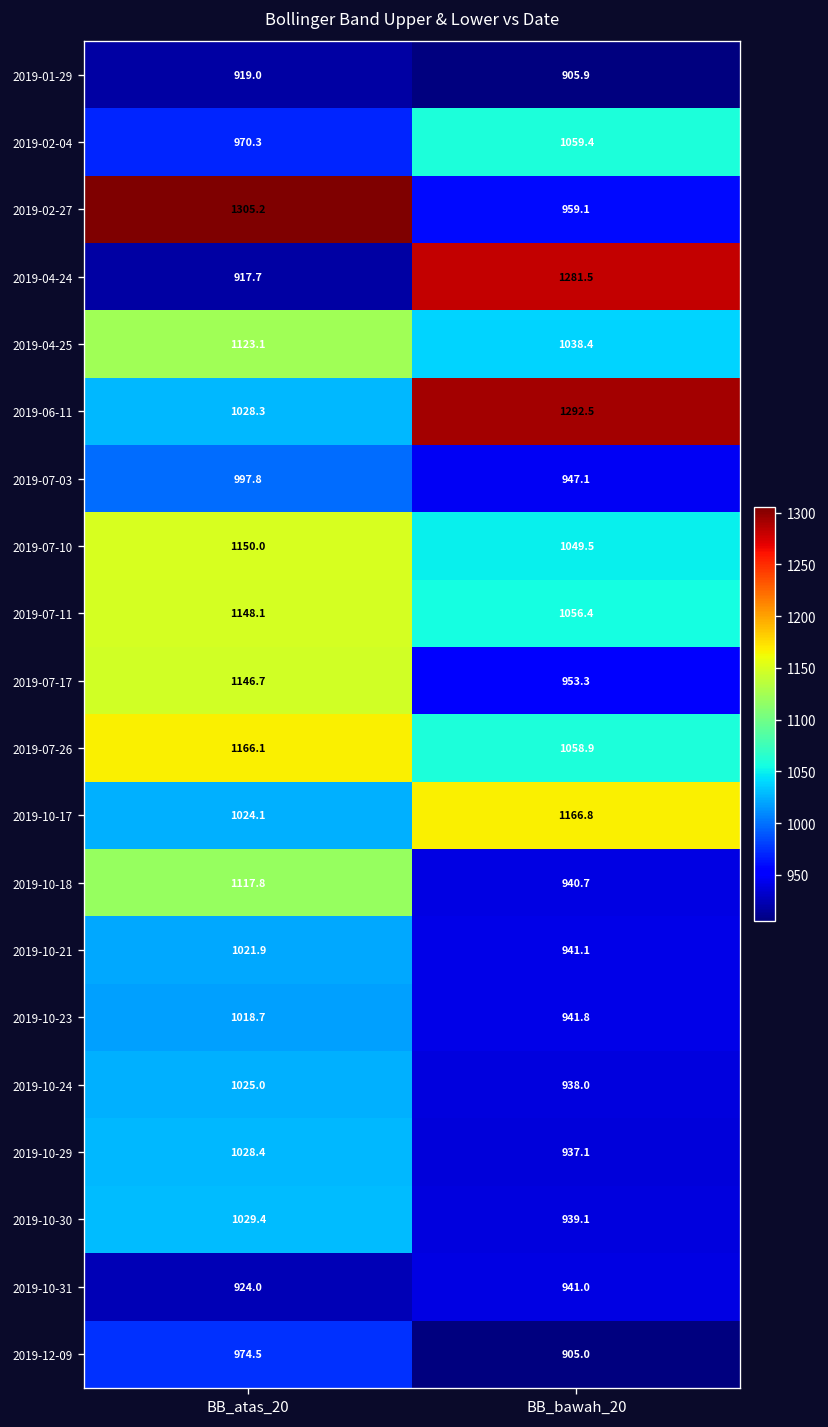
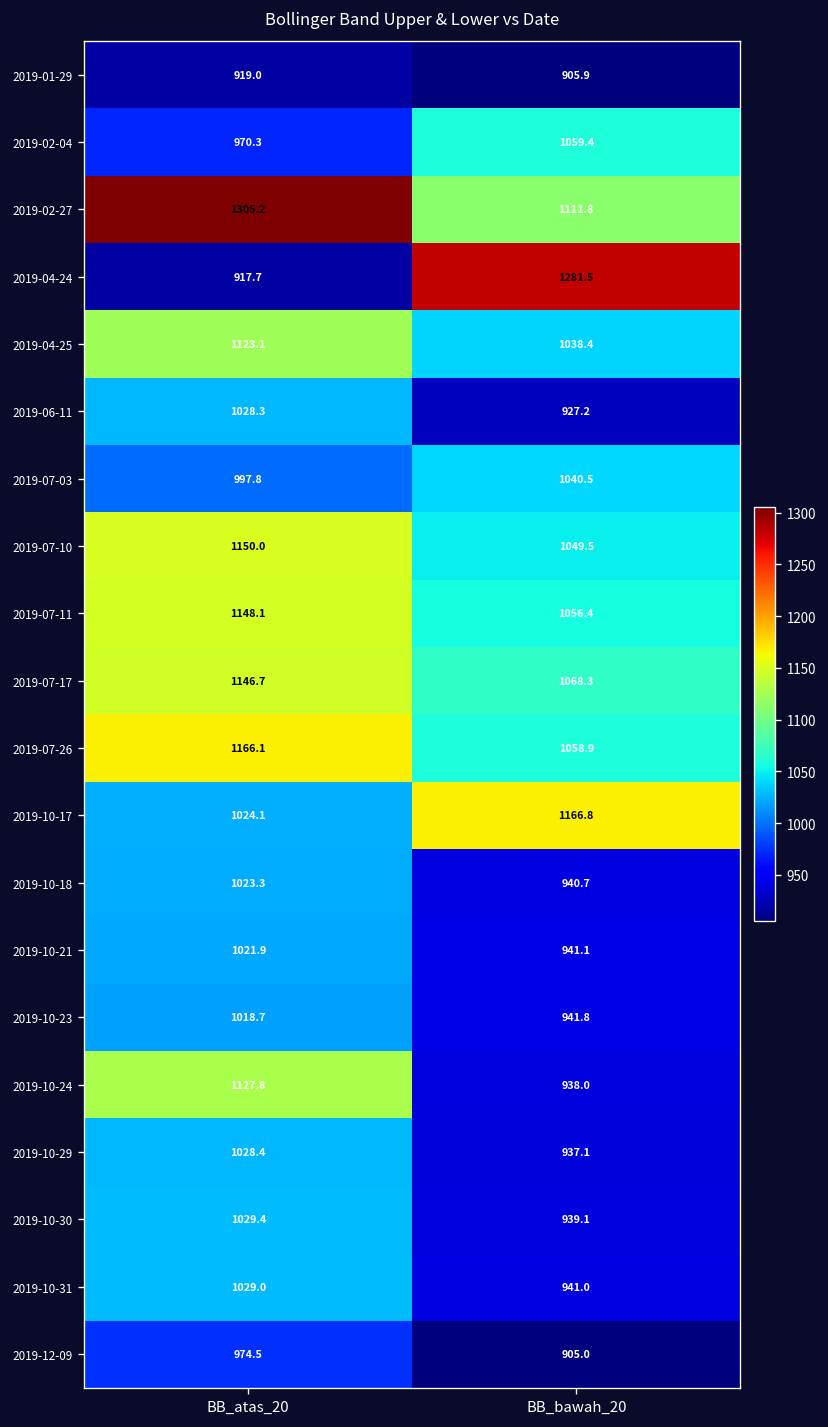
  {
    "2019-01-29": {
      "BB_atas_20": 919.0,
      "BB_bawah_20": 905.9
    },
    "2019-02-04": {
      "BB_atas_20": 970.3,
      "BB_bawah_20": 1059.4
    },
    "2019-02-27": {
      "BB_atas_20": 1305.2,
-     "BB_bawah_20": 959.1
+     "BB_bawah_20": 1111.8
    },
    "2019-04-24": {
      "BB_atas_20": 917.7,
      "BB_bawah_20": 1281.5
    },
    "2019-04-25": {
      "BB_atas_20": 1123.1,
      "BB_bawah_20": 1038.4
    },
    "2019-06-11": {
      "BB_atas_20": 1028.3,
-     "BB_bawah_20": 1292.5
+     "BB_bawah_20": 927.2
    },
    "2019-07-03": {
      "BB_atas_20": 997.8,
-     "BB_bawah_20": 947.1
+     "BB_bawah_20": 1040.5
    },
    "2019-07-10": {
      "BB_atas_20": 1150.0,
      "BB_bawah_20": 1049.5
    },
    "2019-07-11": {
      "BB_atas_20": 1148.1,
      "BB_bawah_20": 1056.4
    },
    "2019-07-17": {
      "BB_atas_20": 1146.7,
-     "BB_bawah_20": 953.3
+     "BB_bawah_20": 1068.3
    },
    "2019-07-26": {
      "BB_atas_20": 1166.1,
      "BB_bawah_20": 1058.9
    },
    "2019-10-17": {
      "BB_atas_20": 1024.1,
      "BB_bawah_20": 1166.8
    },
    "2019-10-18": {
-     "BB_atas_20": 1117.8,
+     "BB_atas_20": 1023.3,
      "BB_bawah_20": 940.7
    },
    "2019-10-21": {
      "BB_atas_20": 1021.9,
      "BB_bawah_20": 941.1
    },
    "2019-10-23": {
      "BB_atas_20": 1018.7,
      "BB_bawah_20": 941.8
    },
    "2019-10-24": {
-     "BB_atas_20": 1025.0,
+     "BB_atas_20": 1127.8,
      "BB_bawah_20": 938.0
    },
    "2019-10-29": {
      "BB_atas_20": 1028.4,
      "BB_bawah_20": 937.1
    },
    "2019-10-30": {
      "BB_atas_20": 1029.4,
      "BB_bawah_20": 939.1
    },
    "2019-10-31": {
-     "BB_atas_20": 924.0,
+     "BB_atas_20": 1029.0,
      "BB_bawah_20": 941.0
    },
    "2019-12-09": {
      "BB_atas_20": 974.5,
      "BB_bawah_20": 905.0
    }
  }
